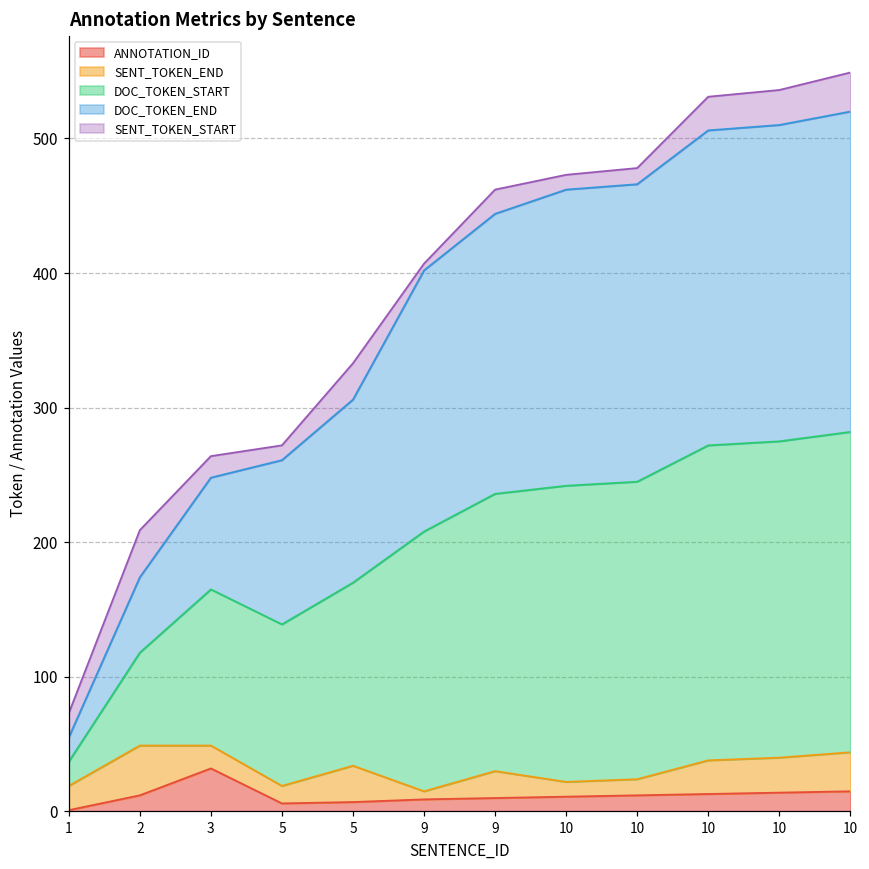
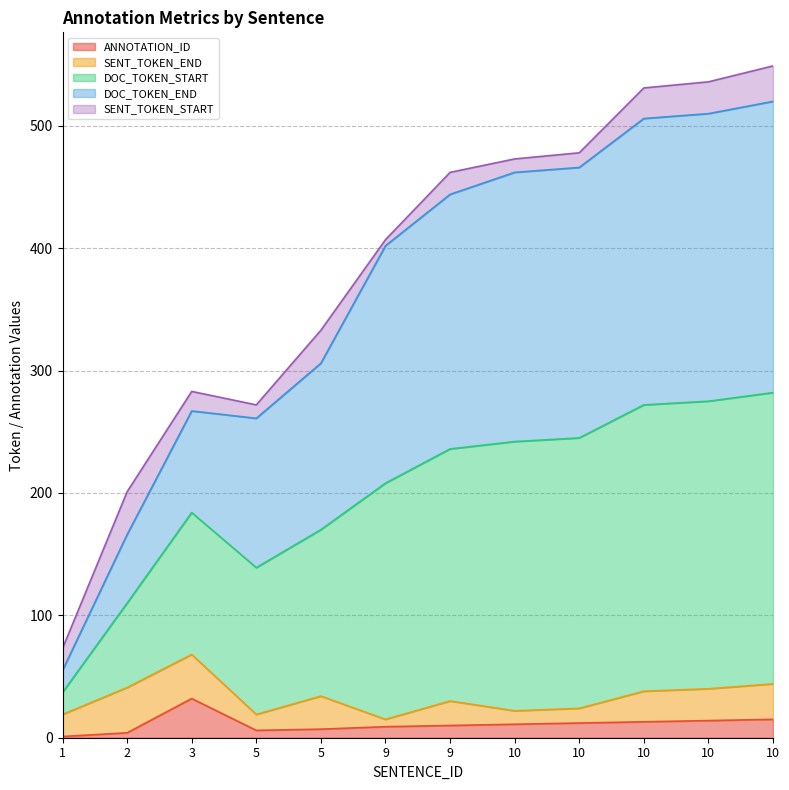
  {
    "ANNOTATION_ID": {
      "1": 1,
-     "2": 12,
+     "2": 4,
      "3": 32
    },
    "SENT_TOKEN_END": {
      "1": 18,
      "2": 37,
-     "3": 17
+     "3": 36
    },
    "DOC_TOKEN_START": {
      "1": 18,
      "2": 69,
      "3": 116
    },
    "DOC_TOKEN_END": {
      "1": 18,
      "2": 56,
      "3": 83
    },
    "SENT_TOKEN_START": {
      "1": 18,
      "2": 35,
      "3": 16
    }
  }
